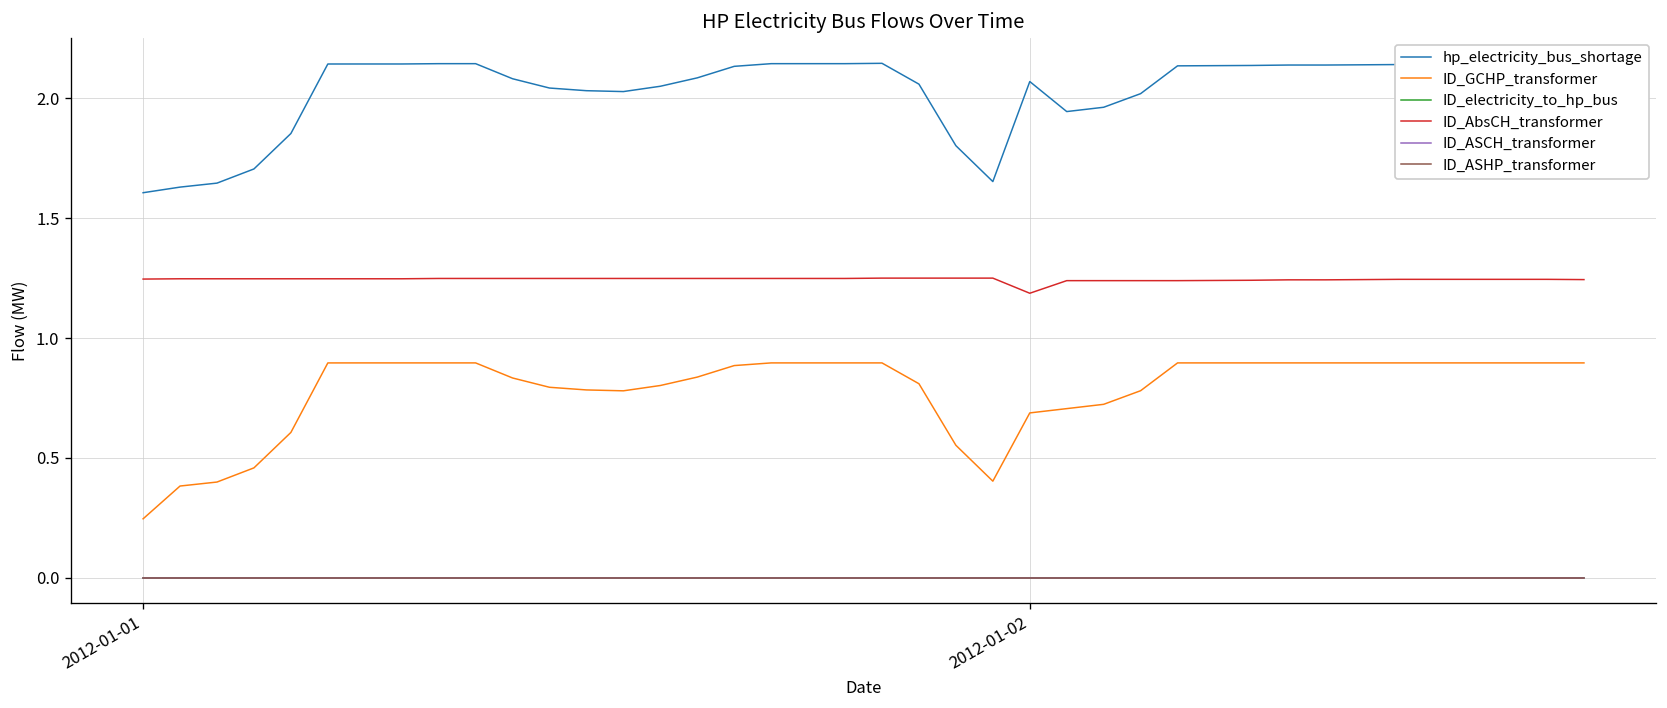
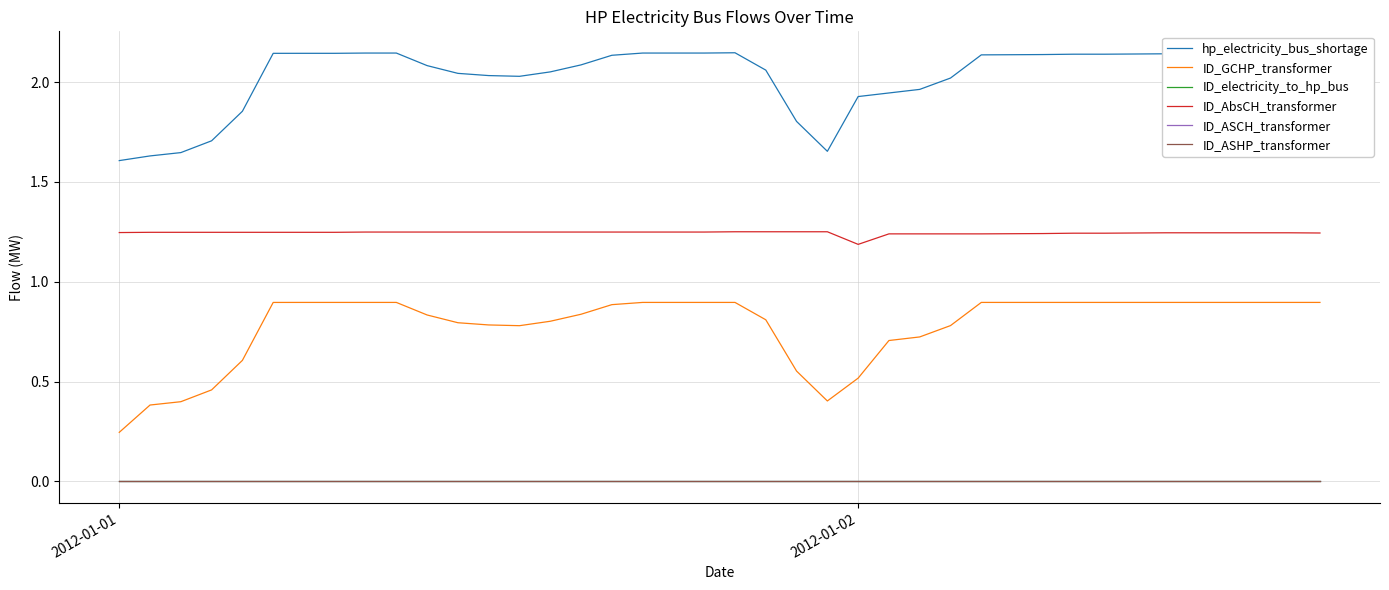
  {
    "hp_electricity_bus_shortage": {
      "2012-01-01": 1.61,
-     "2012-01-02": 2.07
+     "2012-01-02": 1.93
    },
    "ID_GCHP_transformer": {
      "2012-01-01": 0.25,
-     "2012-01-02": 0.69
+     "2012-01-02": 0.52
    },
    "ID_ASHP_transformer": {
      "2012-01-01": 0.00,
      "2012-01-02": 0.00
    },
    "ID_AbsCH_transformer": {
      "2012-01-01": 1.25,
      "2012-01-02": 1.19
    }
  }
